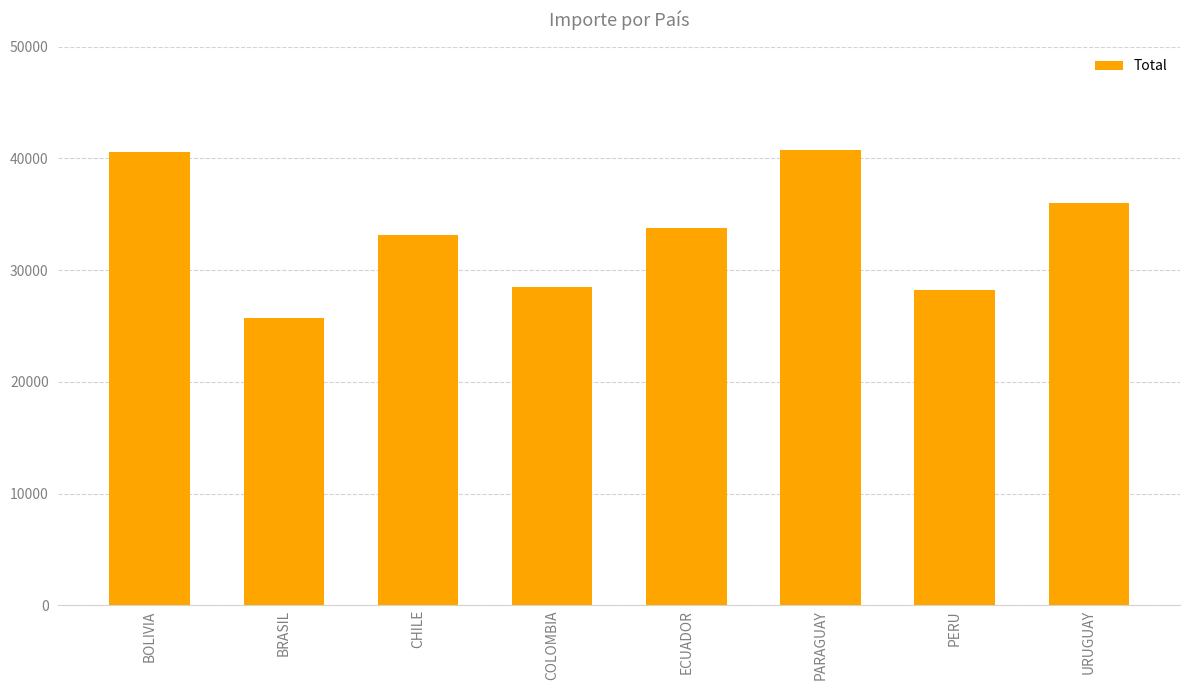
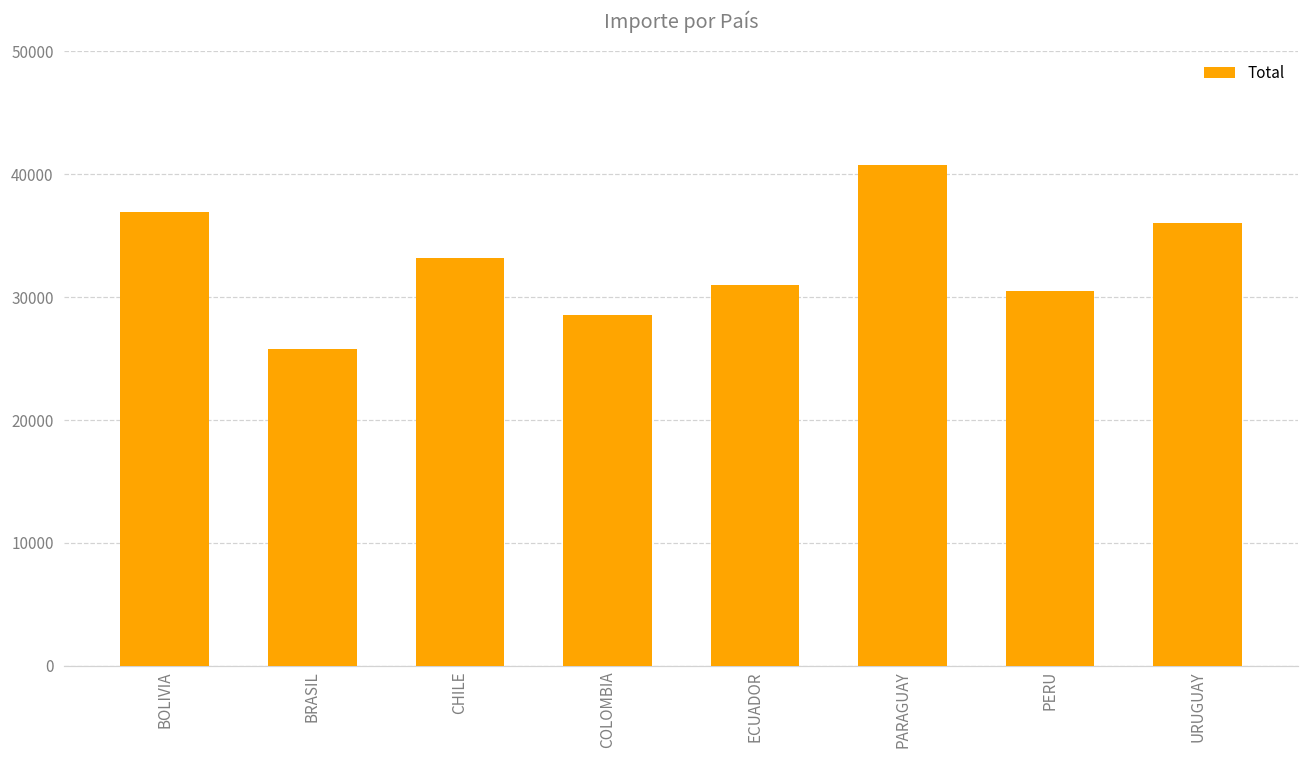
  {
-   "BOLIVIA": 40600,
+   "BOLIVIA": 36900,
    "BRASIL": 25800,
    "CHILE": 33200,
    "COLOMBIA": 28500,
-   "ECUADOR": 33800,
+   "ECUADOR": 31000,
    "PARAGUAY": 40700,
-   "PERU": 28200,
+   "PERU": 30500,
    "URUGUAY": 36000
  }
